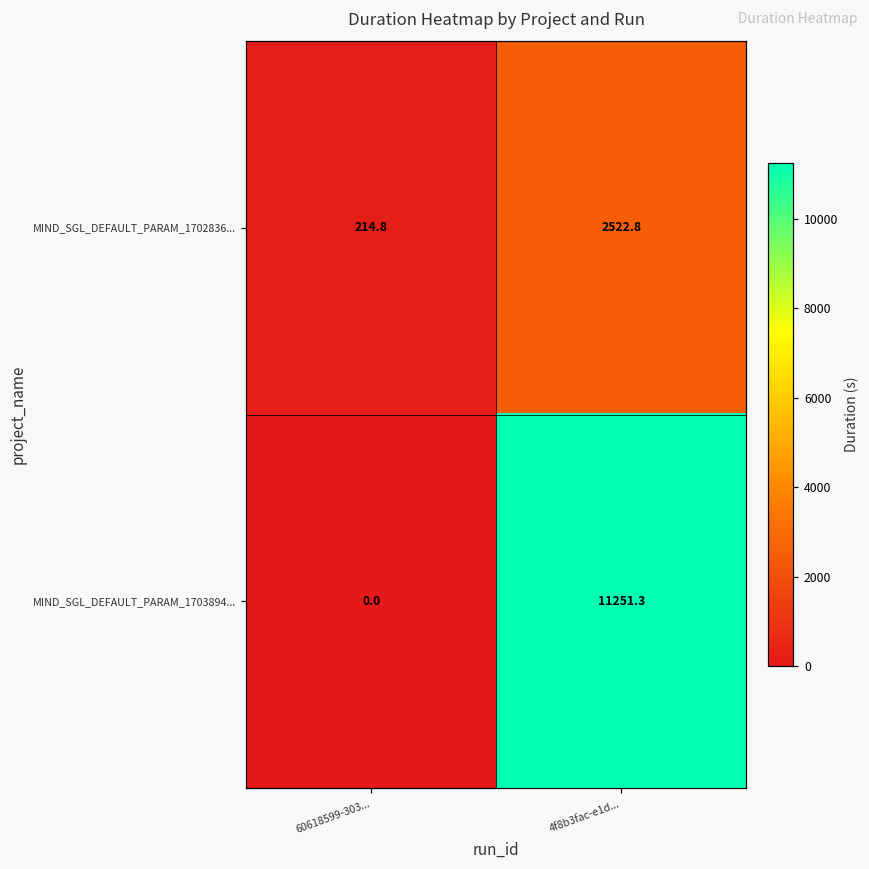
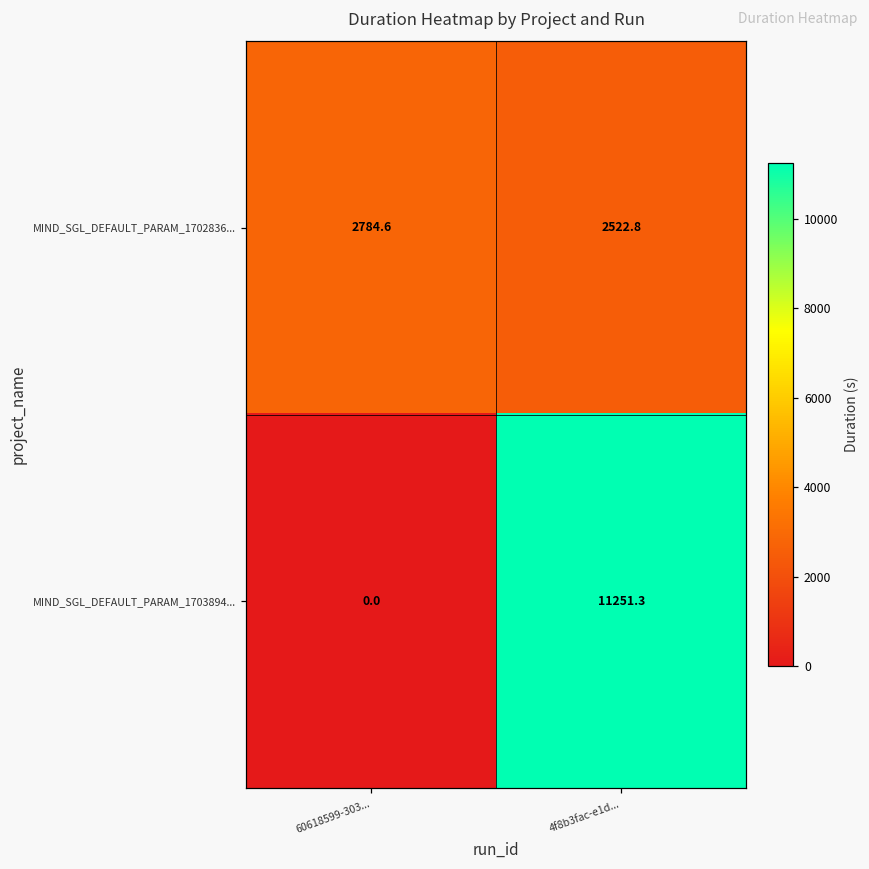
  {
    "MIND_SGL_DEFAULT_PARAM_1702836...": {
-     "60618599-303...": 214.8,
+     "60618599-303...": 2784.6,
      "4f8b3fac-e1d...": 2522.8
    },
    "MIND_SGL_DEFAULT_PARAM_1703894...": {
      "60618599-303...": 0.0,
      "4f8b3fac-e1d...": 11251.3
    }
  }
